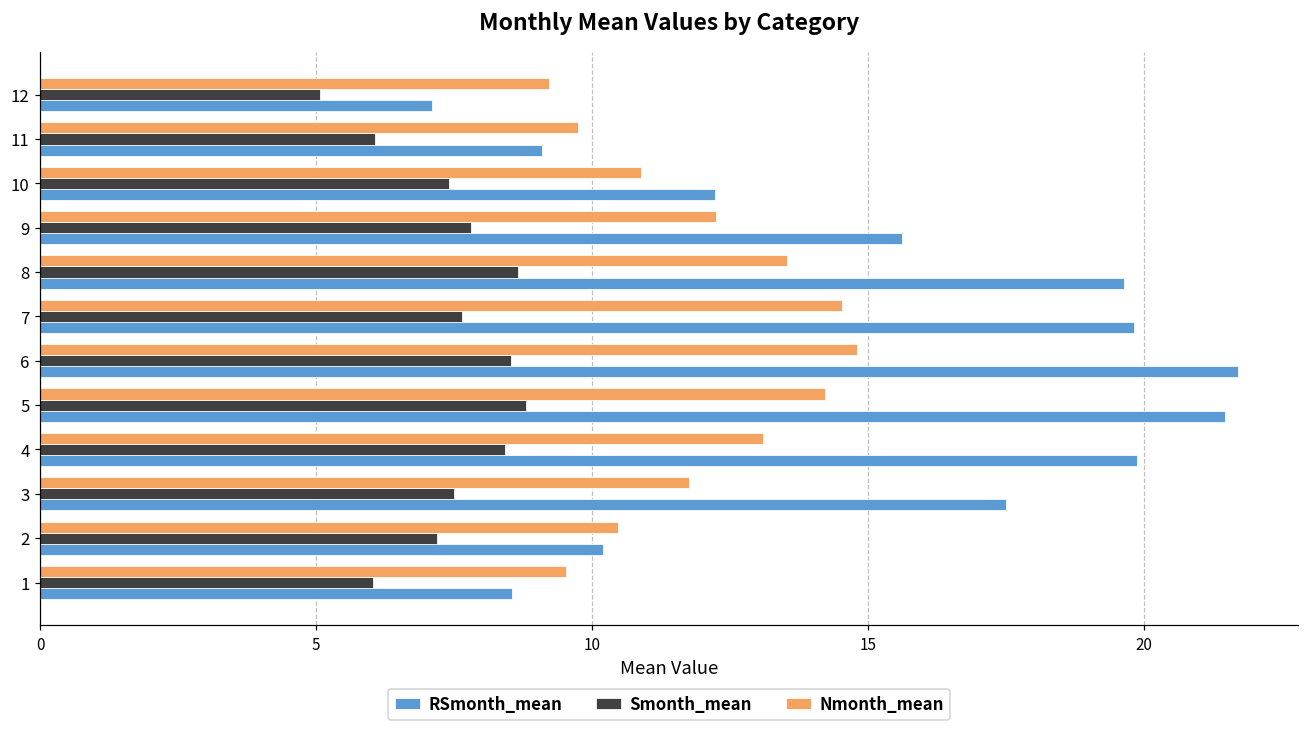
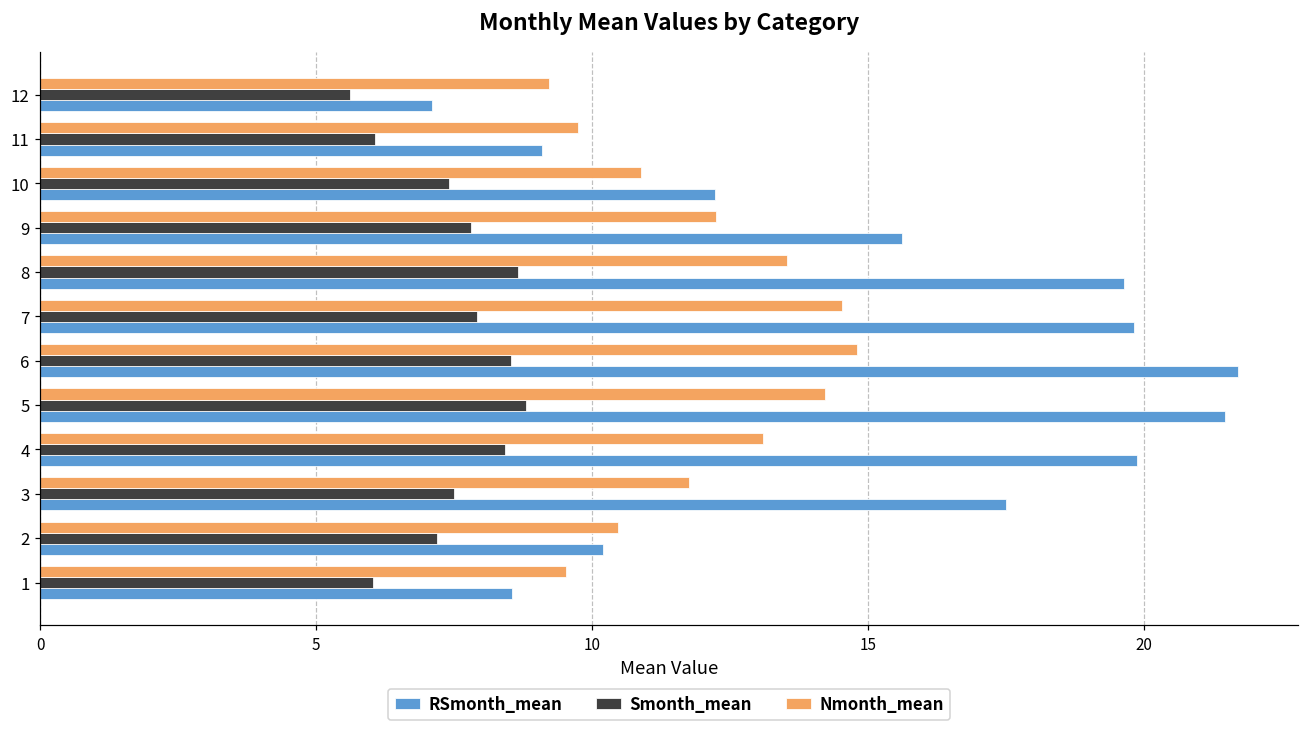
  {
    "RSmonth_mean": {
      "12": 7.1,
      "11": 9.1,
      "10": 12.2,
      "9": 15.6,
      "8": 19.7,
      "7": 19.8,
      "6": 21.7,
      "5": 21.5,
      "4": 19.9,
      "3": 17.5,
      "2": 10.2,
      "1": 8.5
    },
    "Smonth_mean": {
-     "12": 5.1,
+     "12": 5.6,
      "11": 6.1,
      "10": 7.4,
      "9": 7.8,
      "8": 8.7,
-     "7": 7.6,
+     "7": 7.9,
      "6": 8.5,
      "5": 8.8,
      "4": 8.4,
      "3": 7.5,
      "2": 7.2,
      "1": 6.0
    },
    "Nmonth_mean": {
      "12": 9.2,
      "11": 9.8,
      "10": 10.9,
      "9": 12.2,
      "8": 13.5,
      "7": 14.5,
      "6": 14.8,
      "5": 14.2,
      "4": 13.1,
      "3": 11.8,
      "2": 10.5,
      "1": 9.5
    }
  }
